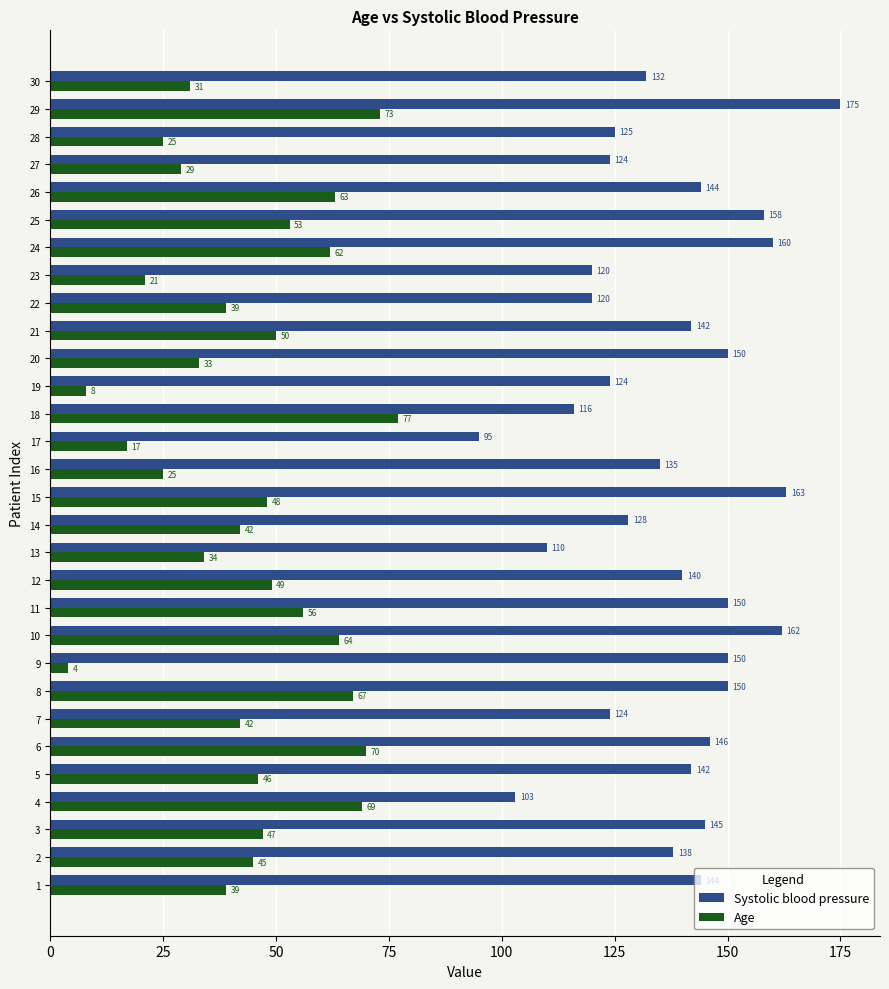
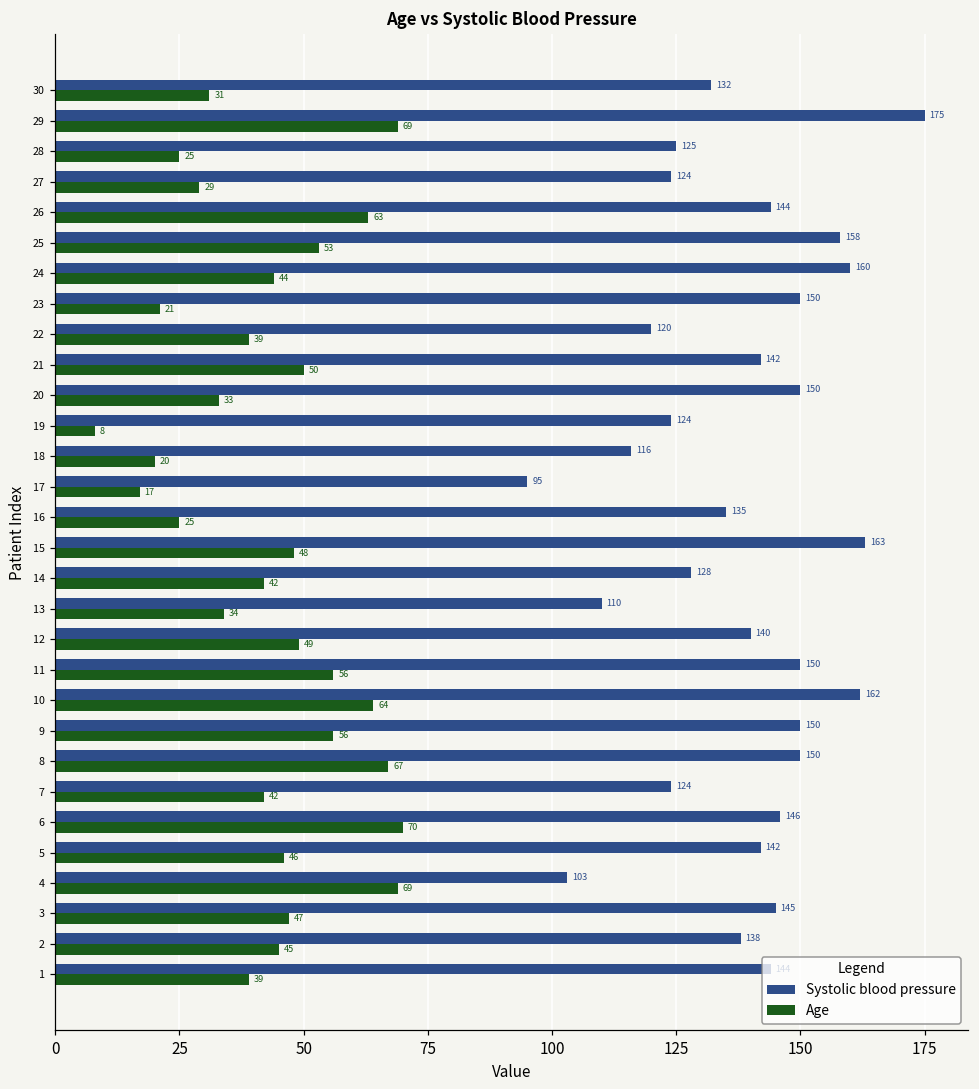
  {
    "Systolic blood pressure": {
      "30": 132,
      "29": 175,
      "28": 125,
      "27": 124,
      "26": 144,
      "25": 158,
      "24": 160,
-     "23": 120,
+     "23": 150,
      "22": 120,
      "21": 142,
      "20": 150,
      "19": 124,
      "18": 116,
      "17": 95,
      "16": 135,
      "15": 163,
      "14": 128,
      "13": 110,
      "12": 140,
      "11": 150,
      "10": 162,
      "9": 150,
      "8": 150,
      "7": 124,
      "6": 146,
      "5": 142,
      "4": 103,
      "3": 145,
      "2": 138
    },
    "Age": {
      "30": 31,
-     "29": 73,
+     "29": 69,
      "28": 25,
      "27": 29,
      "26": 63,
      "25": 53,
-     "24": 62,
+     "24": 44,
      "23": 21,
      "22": 39,
      "21": 50,
      "20": 33,
      "19": 8,
-     "18": 77,
+     "18": 20,
      "17": 17,
      "16": 25,
      "15": 48,
      "14": 42,
      "13": 34,
      "12": 49,
      "11": 56,
      "10": 64,
-     "9": 4,
+     "9": 56,
      "8": 67,
      "7": 42,
      "6": 70,
      "5": 46,
      "4": 69,
      "3": 47,
      "2": 45,
      "1": 39
    }
  }
